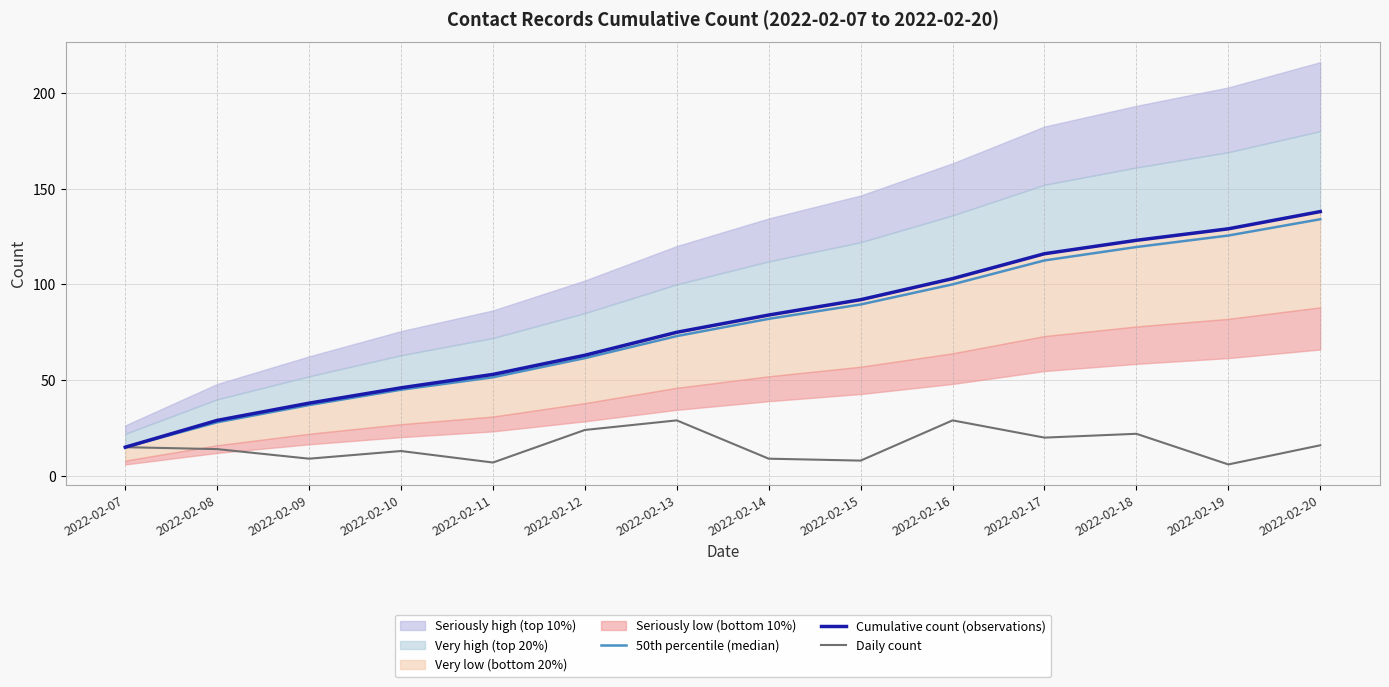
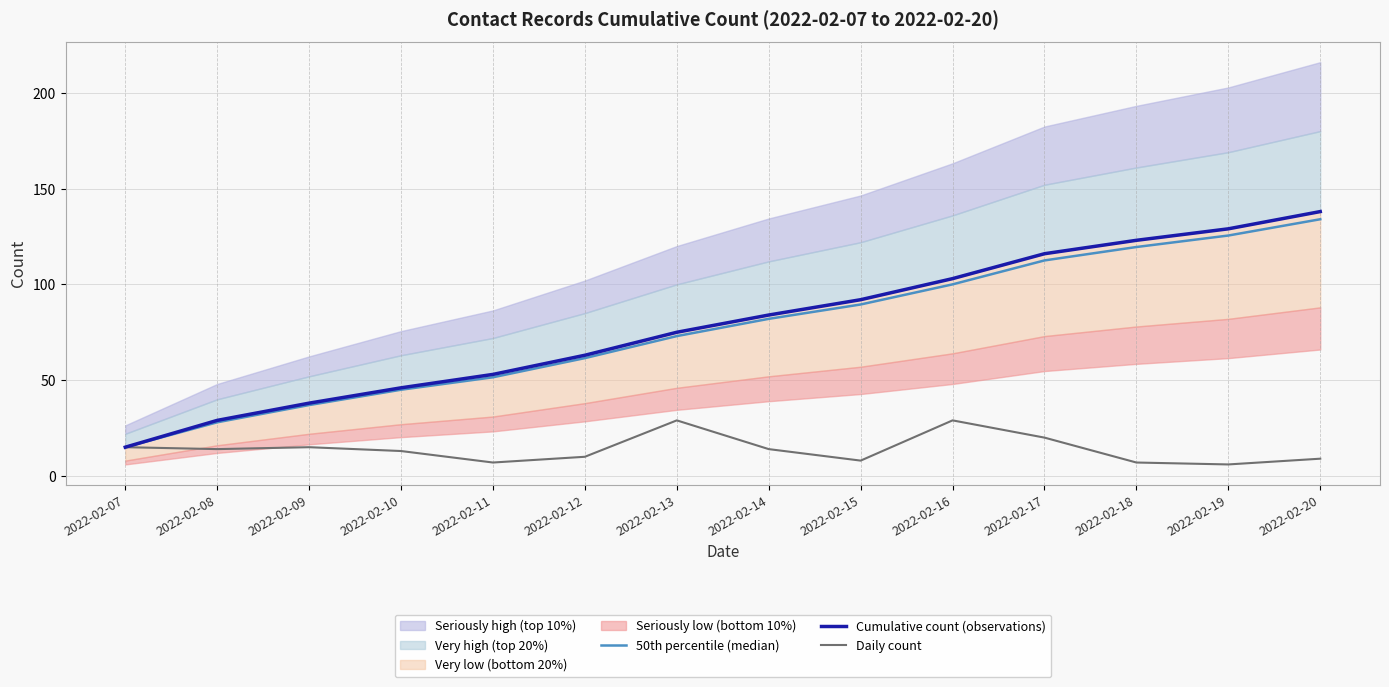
  {
    "50th percentile (median)": {
      "2022-02-11": 52,
      "2022-02-12": 62,
      "2022-02-13": 73,
      "2022-02-14": 82,
      "2022-02-15": 90,
      "2022-02-16": 100,
      "2022-02-17": 113,
      "2022-02-18": 120,
      "2022-02-19": 126,
      "2022-02-20": 134
    },
    "Daily count": {
      "2022-02-08": 14,
-     "2022-02-09": 9,
+     "2022-02-09": 15,
      "2022-02-10": 13,
      "2022-02-11": 7,
-     "2022-02-12": 24,
+     "2022-02-12": 10,
      "2022-02-13": 29,
-     "2022-02-14": 9,
+     "2022-02-14": 14,
      "2022-02-15": 8,
      "2022-02-16": 29,
      "2022-02-17": 20,
-     "2022-02-18": 22,
+     "2022-02-18": 7,
      "2022-02-19": 6,
-     "2022-02-20": 16
+     "2022-02-20": 9
    }
  }
